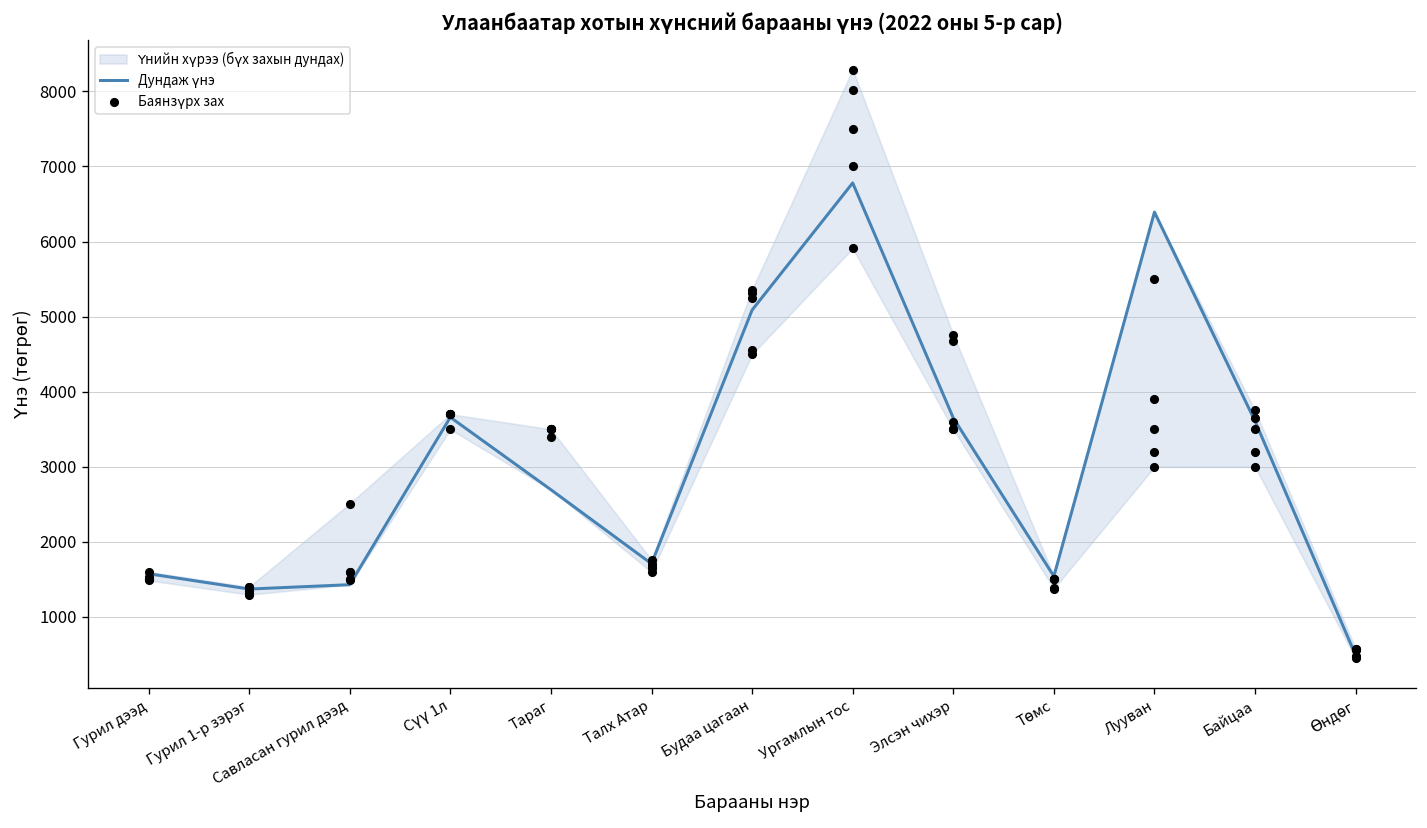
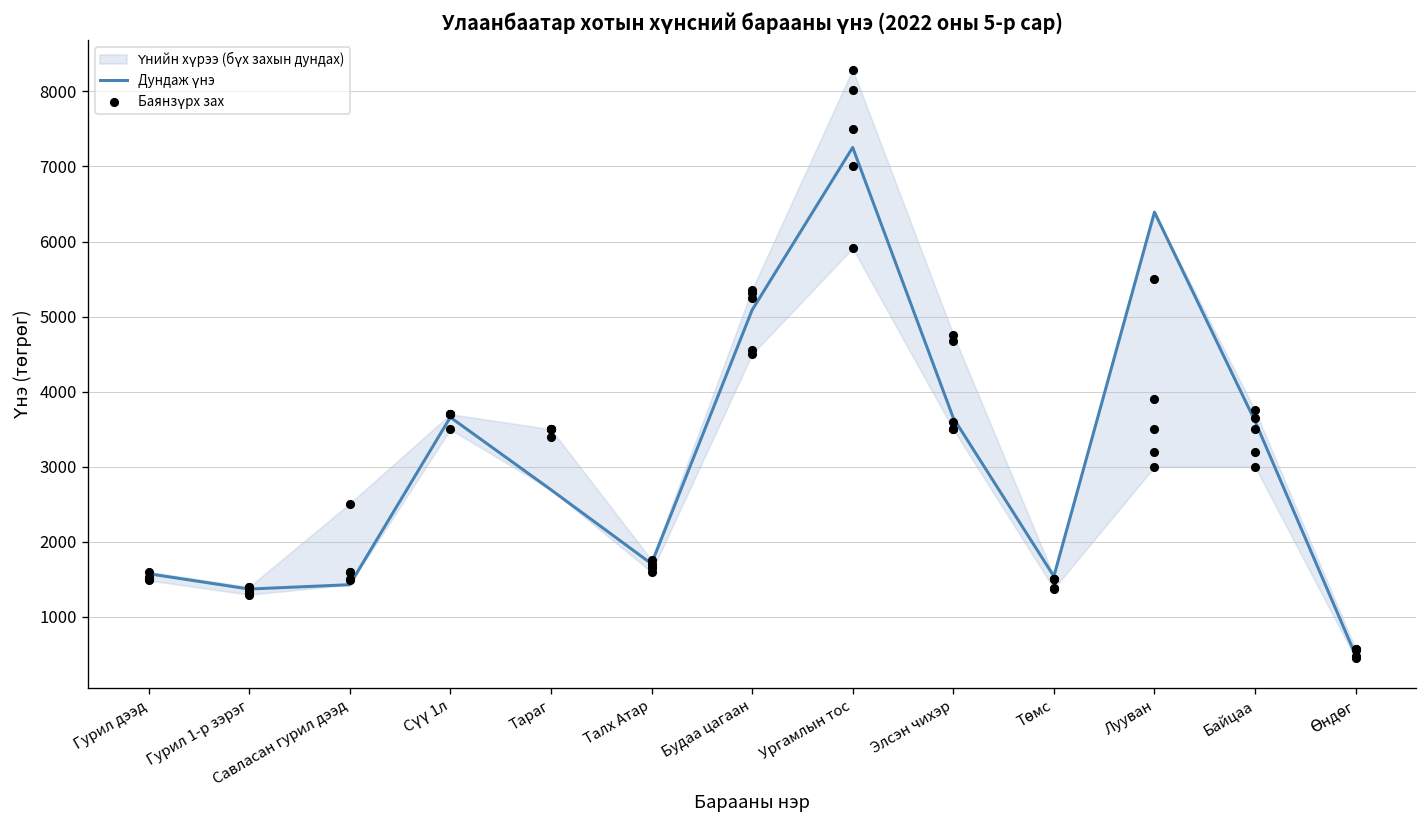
  {
    "Дундаж үнэ": {
      "Савласан гурил дээд": 1400,
      "Тараг": 2700,
      "Будаа цагаан": 5100,
-     "Ургамлын тос": 6800,
+     "Ургамлын тос": 7300,
      "Элсэн чихэр": 3700,
      "Байцаа": 3600
    }
  }
